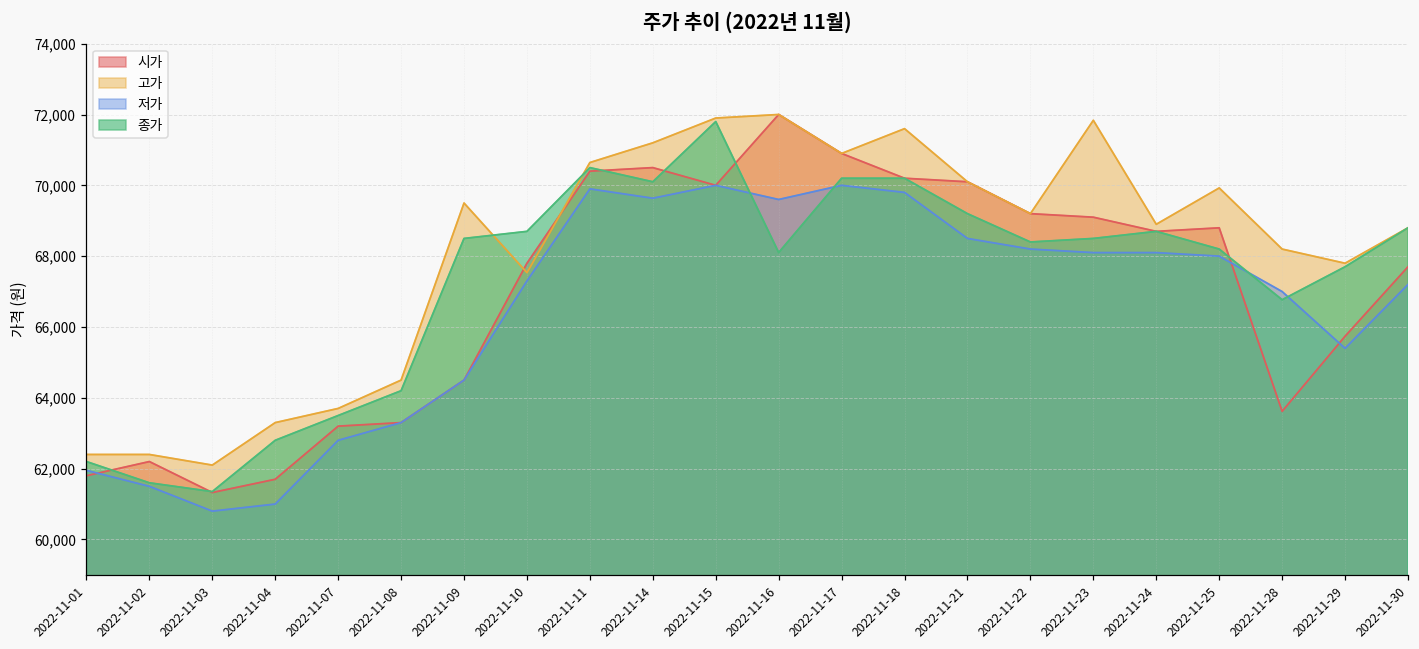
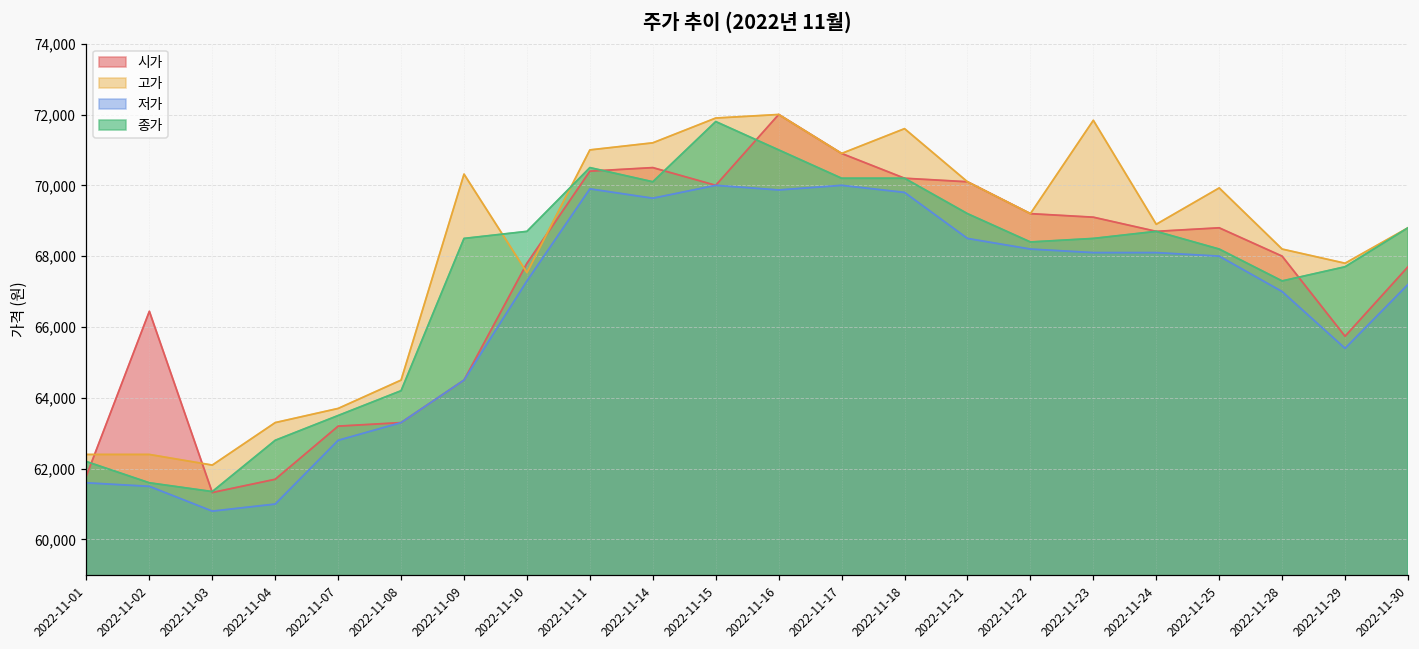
  {
    "시가": {
      "2022-11-01": "61,800",
-     "2022-11-02": "62,200",
+     "2022-11-02": "66,400",
      "2022-11-04": "61,700",
      "2022-11-07": "63,200",
      "2022-11-10": "67,800",
      "2022-11-11": "70,400",
      "2022-11-14": "70,500",
      "2022-11-23": "69,100",
      "2022-11-25": "68,800",
-     "2022-11-28": "63,600",
+     "2022-11-28": "68,000",
      "2022-11-29": "65,700",
      "2022-11-30": "67,700"
    },
    "고가": {
      "2022-11-01": "62,400",
      "2022-11-02": "62,400",
      "2022-11-03": "62,100",
      "2022-11-04": "63,300",
      "2022-11-07": "63,700",
      "2022-11-08": "64,500",
-     "2022-11-09": "69,500",
+     "2022-11-09": "70,300",
      "2022-11-10": "67,500",
-     "2022-11-11": "70,600",
+     "2022-11-11": "71,000",
      "2022-11-14": "71,200",
      "2022-11-15": "71,900",
      "2022-11-18": "71,600",
      "2022-11-23": "71,800",
      "2022-11-24": "68,900",
      "2022-11-25": "69,900",
      "2022-11-28": "68,200",
      "2022-11-29": "67,800"
    },
    "저가": {
-     "2022-11-01": "62,000",
+     "2022-11-01": "61,600",
      "2022-11-02": "61,500",
      "2022-11-03": "60,800",
      "2022-11-04": "61,000",
      "2022-11-07": "62,800",
      "2022-11-10": "67,300",
      "2022-11-11": "69,900",
      "2022-11-14": "69,600",
-     "2022-11-16": "69,600",
+     "2022-11-16": "69,900",
      "2022-11-17": "70,000",
      "2022-11-18": "69,800",
      "2022-11-21": "68,500",
      "2022-11-22": "68,200",
      "2022-11-23": "68,100",
      "2022-11-24": "68,100",
      "2022-11-25": "68,000",
      "2022-11-28": "67,000",
      "2022-11-29": "65,400",
      "2022-11-30": "67,200"
    },
    "종가": {
      "2022-11-01": "62,200",
      "2022-11-02": "61,600",
      "2022-11-04": "62,800",
      "2022-11-07": "63,500",
      "2022-11-08": "64,200",
      "2022-11-09": "68,500",
      "2022-11-10": "68,700",
      "2022-11-11": "70,500",
      "2022-11-14": "70,100",
      "2022-11-15": "71,800",
-     "2022-11-16": "68,100",
+     "2022-11-16": "71,000",
      "2022-11-17": "70,200",
      "2022-11-21": "69,200",
      "2022-11-22": "68,400",
      "2022-11-23": "68,500",
      "2022-11-25": "68,200",
-     "2022-11-28": "66,800",
+     "2022-11-28": "67,300",
      "2022-11-29": "67,700"
    }
  }
